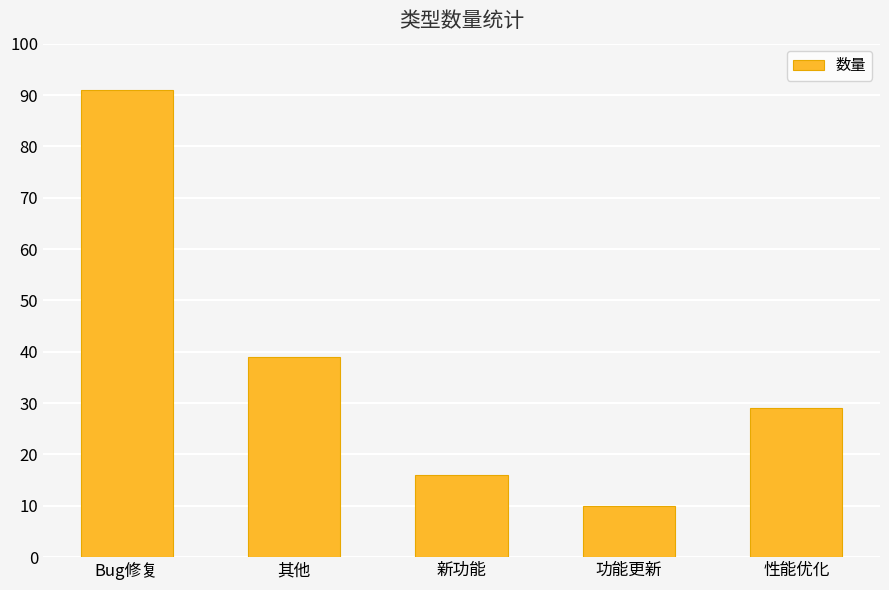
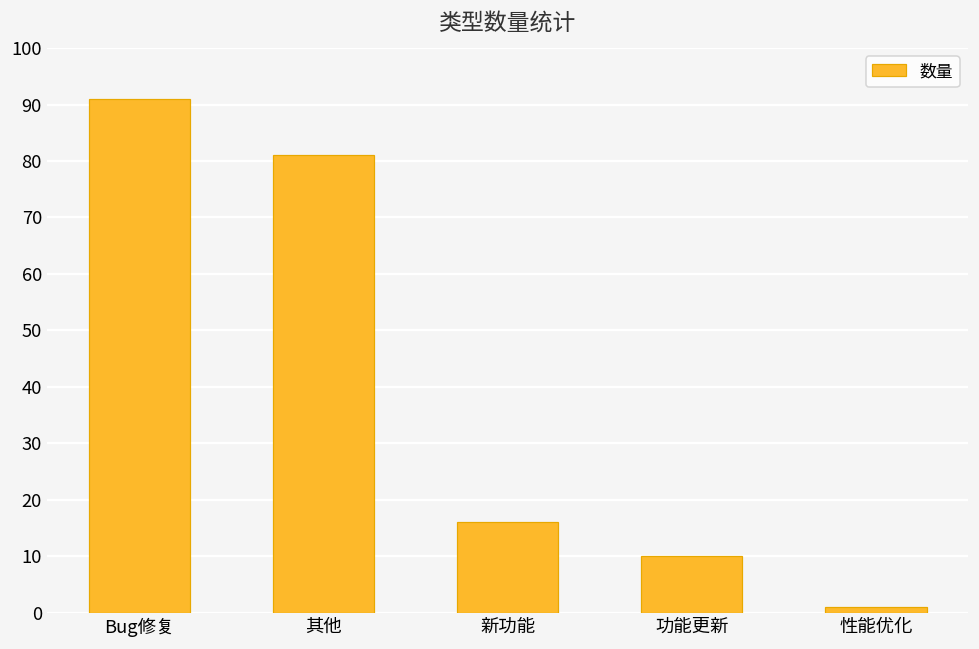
  {
    "Bug修复": 91,
-   "其他": 39,
+   "其他": 81,
    "新功能": 16,
    "功能更新": 10,
-   "性能优化": 29
+   "性能优化": 1
  }
